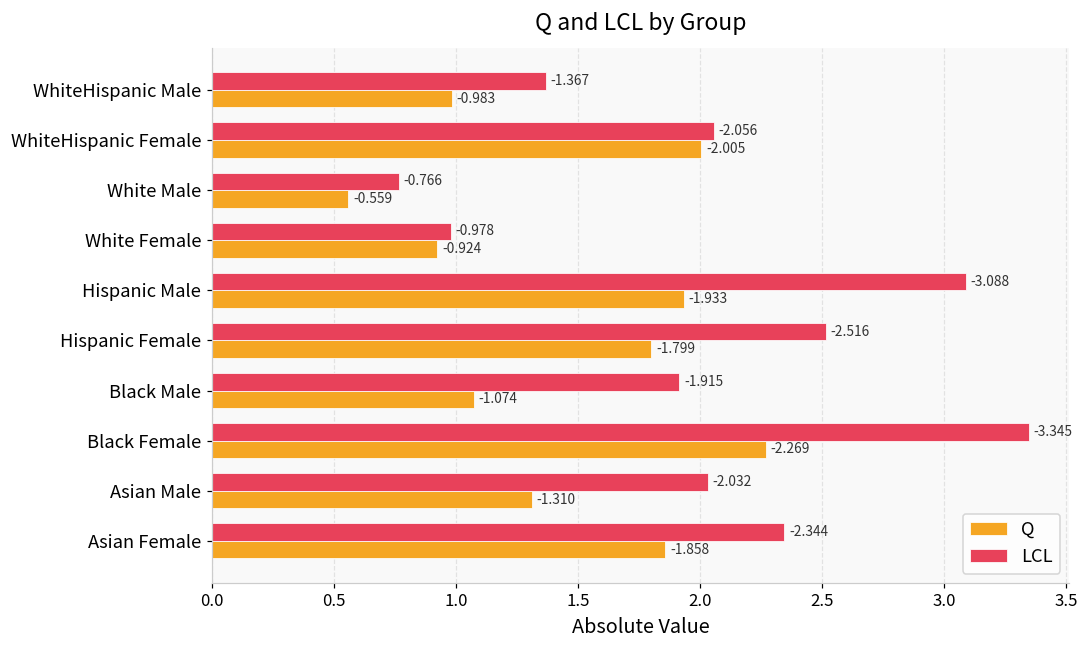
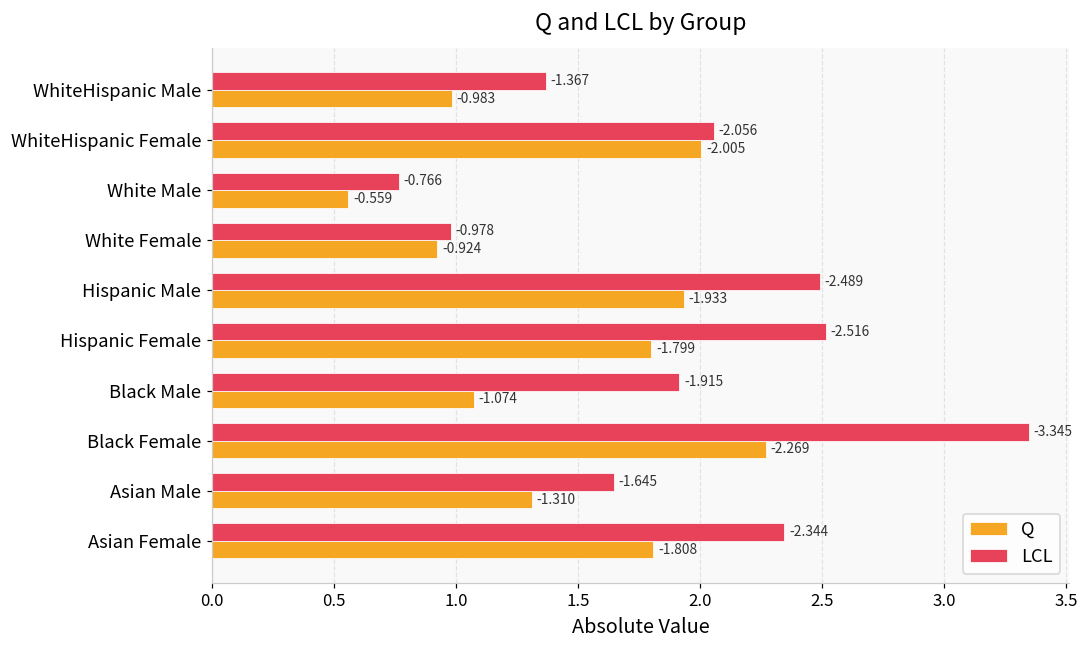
  {
    "Q": {
-     "Asian Female": -1.858
+     "Asian Female": -1.808
    },
    "LCL": {
-     "Hispanic Male": -3.088,
-     "Asian Male": -2.032
+     "Hispanic Male": -2.489,
+     "Asian Male": -1.645
    }
  }
